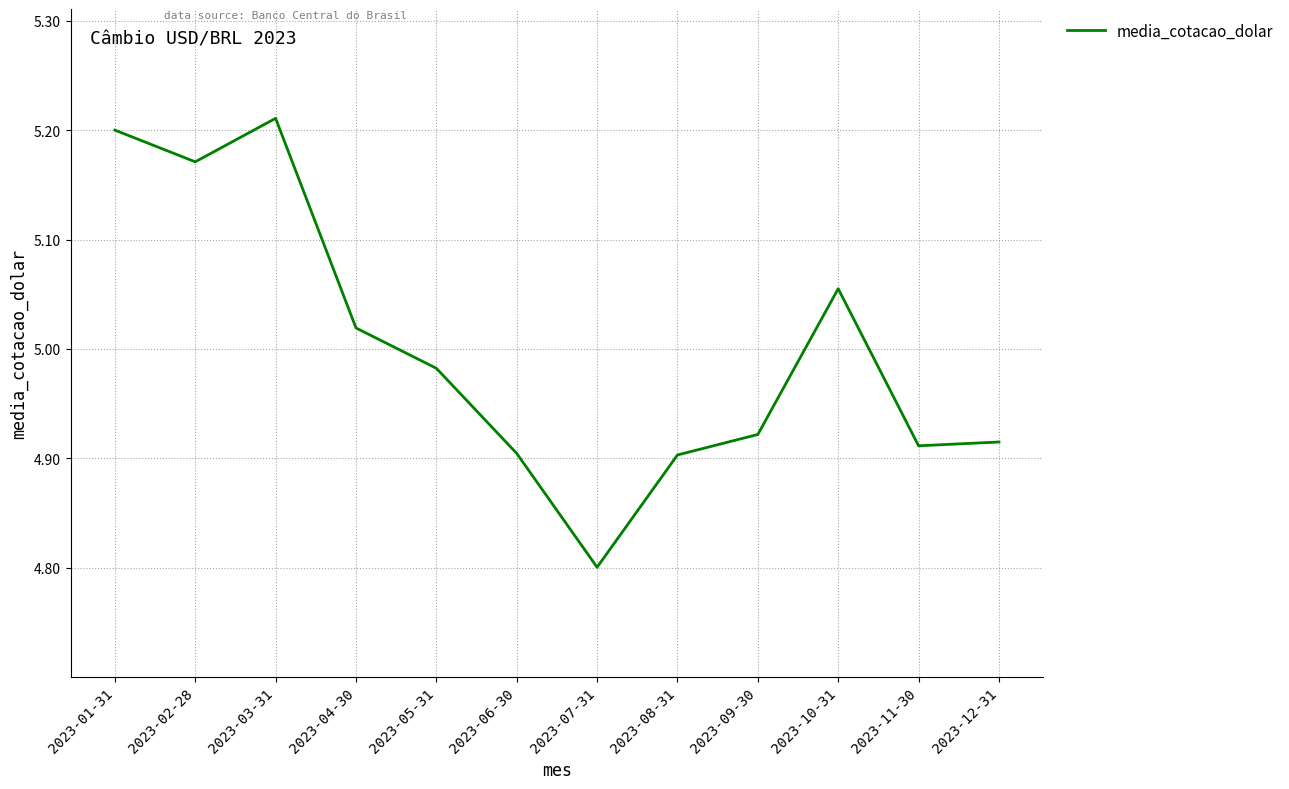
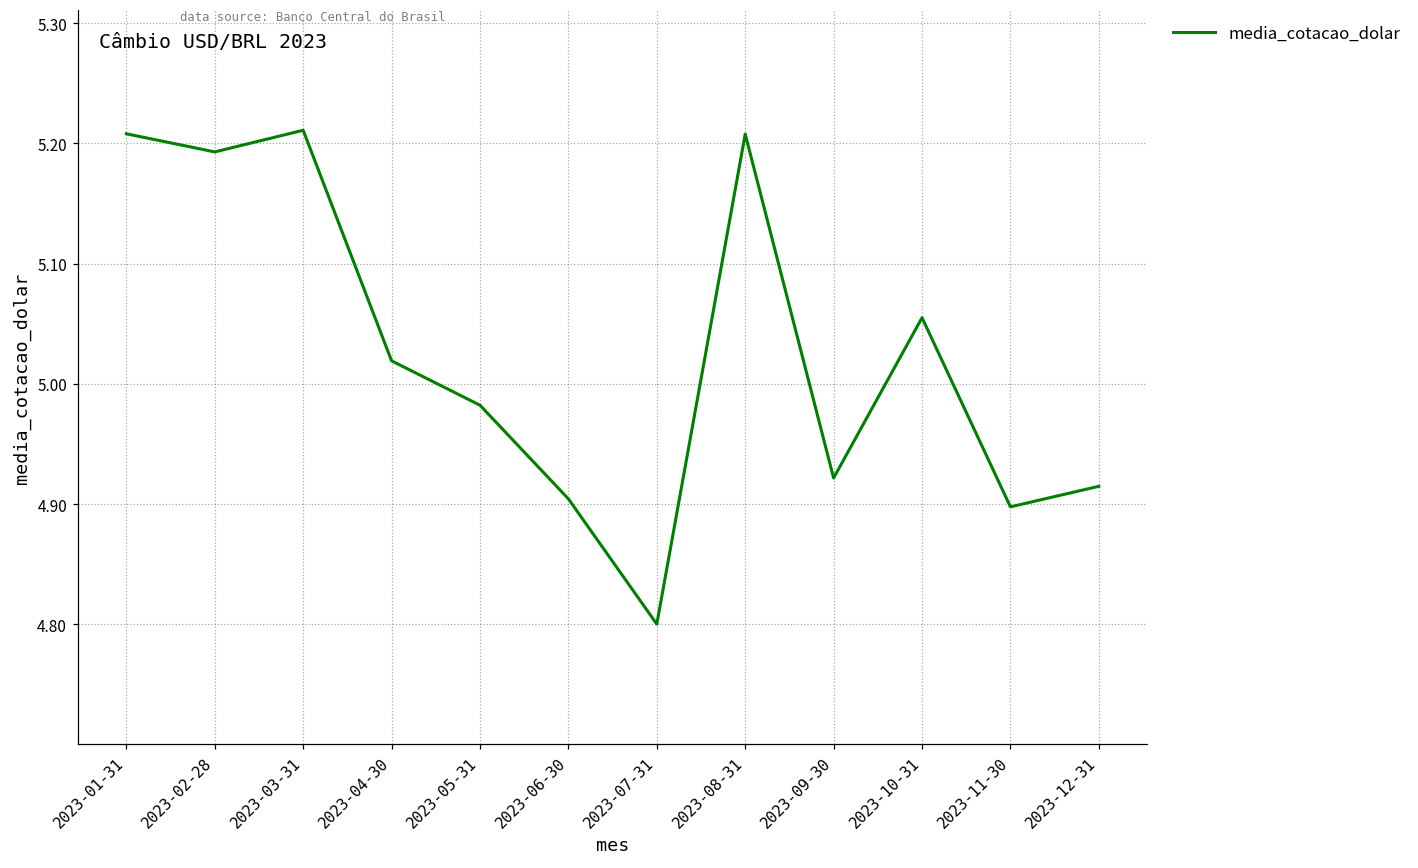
  {
-   "2023-01-31": 5.200,
-   "2023-02-28": 5.171,
+   "2023-01-31": 5.208,
+   "2023-02-28": 5.193,
    "2023-03-31": 5.211,
    "2023-04-30": 5.019,
    "2023-05-31": 4.982,
    "2023-06-30": 4.904,
    "2023-07-31": 4.800,
-   "2023-08-31": 4.903,
+   "2023-08-31": 5.208,
    "2023-09-30": 4.922,
    "2023-10-31": 5.055,
-   "2023-11-30": 4.911,
+   "2023-11-30": 4.898,
    "2023-12-31": 4.915
  }
